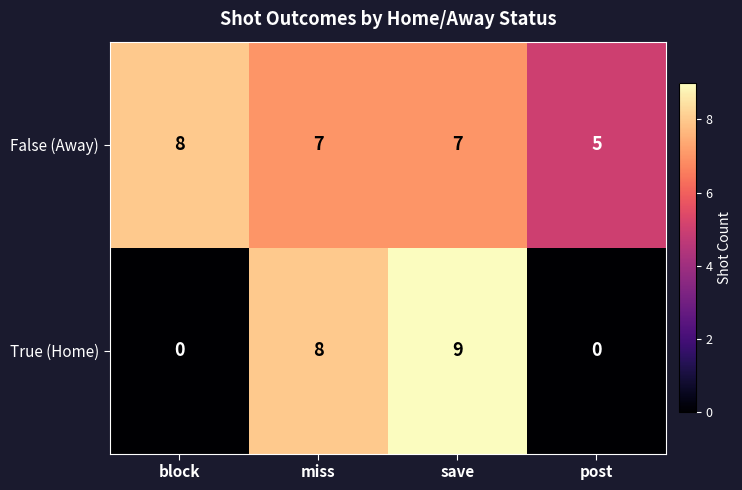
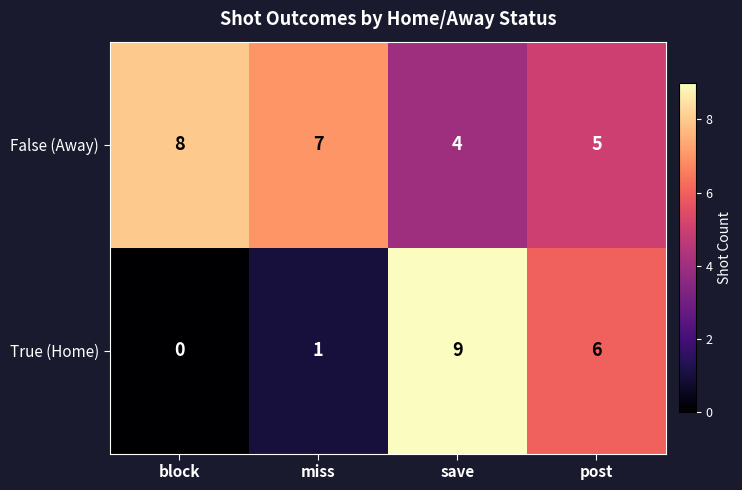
  {
    "False (Away)": {
      "block": 8,
      "miss": 7,
-     "save": 7,
+     "save": 4,
      "post": 5
    },
    "True (Home)": {
      "block": 0,
-     "miss": 8,
+     "miss": 1,
      "save": 9,
-     "post": 0
+     "post": 6
    }
  }
